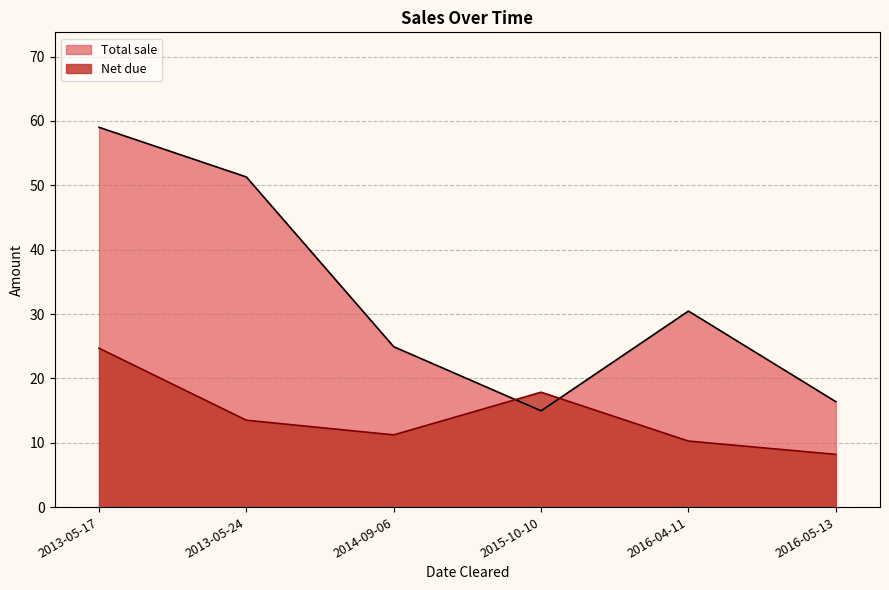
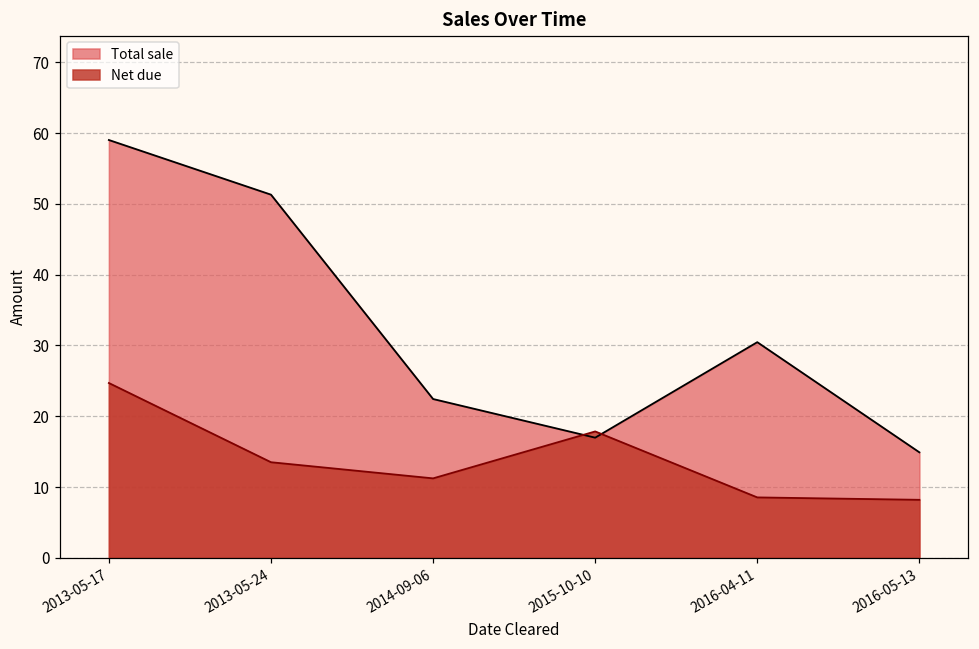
  {
    "Total sale": {
      "2013-05-17": 59,
      "2013-05-24": 51,
-     "2014-09-06": 25,
-     "2015-10-10": 15,
+     "2014-09-06": 22,
+     "2015-10-10": 17,
      "2016-04-11": 30,
-     "2016-05-13": 16
+     "2016-05-13": 15
    },
    "Net due": {
      "2013-05-17": 25,
      "2013-05-24": 14,
      "2014-09-06": 11,
      "2015-10-10": 18,
-     "2016-04-11": 10,
+     "2016-04-11": 9,
      "2016-05-13": 8
    }
  }
